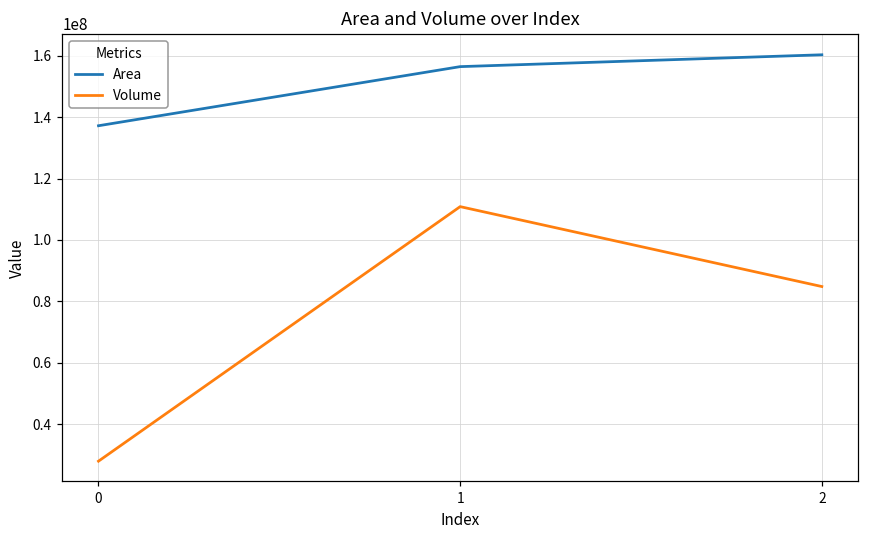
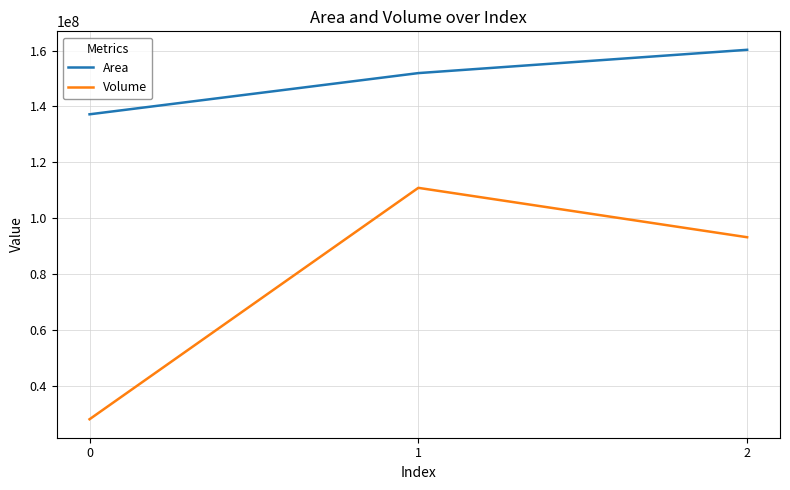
  {
    "Area": {
      "0": 137000000,
-     "1": 156000000,
+     "1": 152000000,
      "2": 160000000
    },
    "Volume": {
      "0": 28000000,
      "1": 111000000,
-     "2": 85000000
+     "2": 93000000
    }
  }
